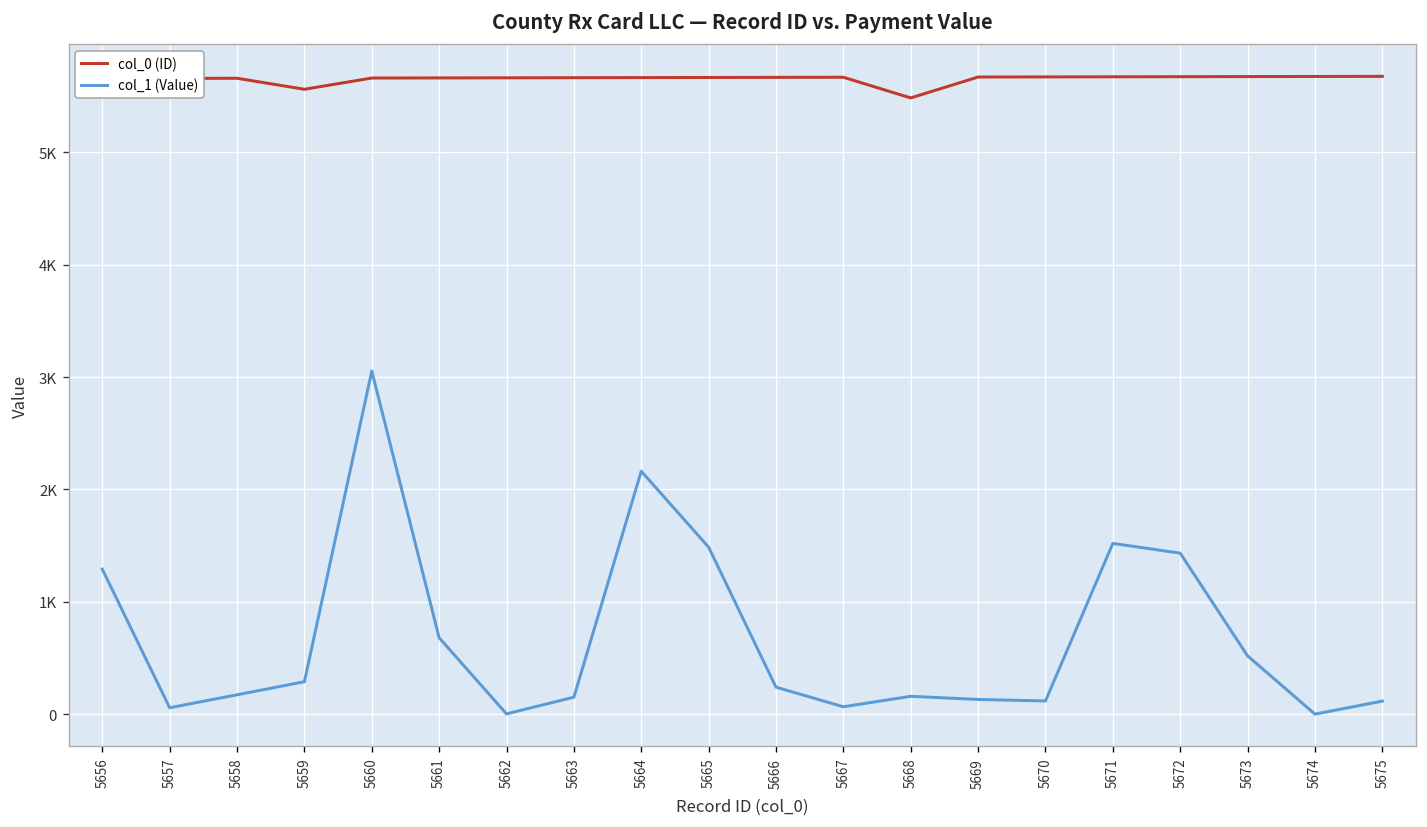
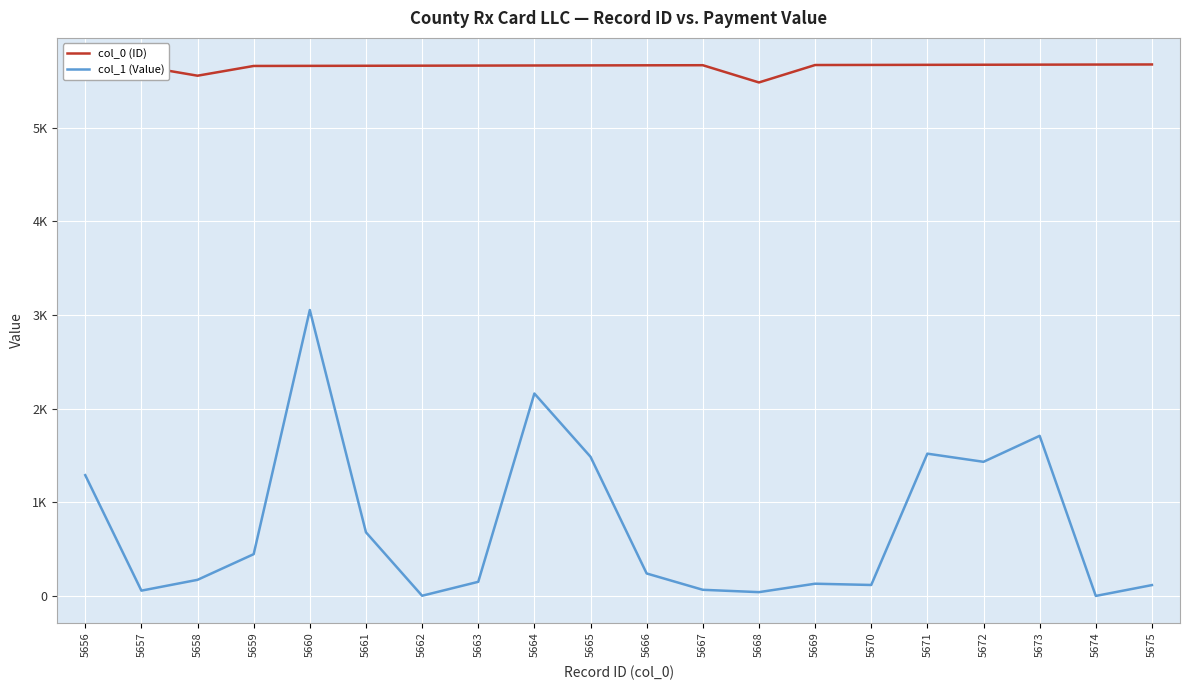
  {
    "col_0 (ID)": {
-     "5658": 5700,
-     "5659": 5600,
+     "5658": 5600,
+     "5659": 5700,
      "5660": 5700,
      "5661": 5700,
      "5662": 5700,
      "5663": 5700,
      "5664": 5700,
      "5665": 5700,
      "5666": 5700,
      "5667": 5700,
      "5668": 5500,
      "5669": 5700,
      "5670": 5700,
      "5671": 5700,
      "5672": 5700,
      "5673": 5700,
      "5674": 5700,
      "5675": 5700
    },
    "col_1 (Value)": {
      "5656": 1300,
      "5657": 100,
      "5658": 200,
-     "5659": 300,
+     "5659": 400,
      "5660": 3100,
      "5661": 700,
      "5662": 0,
      "5663": 200,
      "5664": 2200,
      "5665": 1500,
      "5666": 200,
      "5667": 100,
-     "5668": 200,
+     "5668": 0,
      "5669": 100,
      "5670": 100,
      "5671": 1500,
      "5672": 1400,
-     "5673": 500,
+     "5673": 1700,
      "5674": 0,
      "5675": 100
    }
  }
